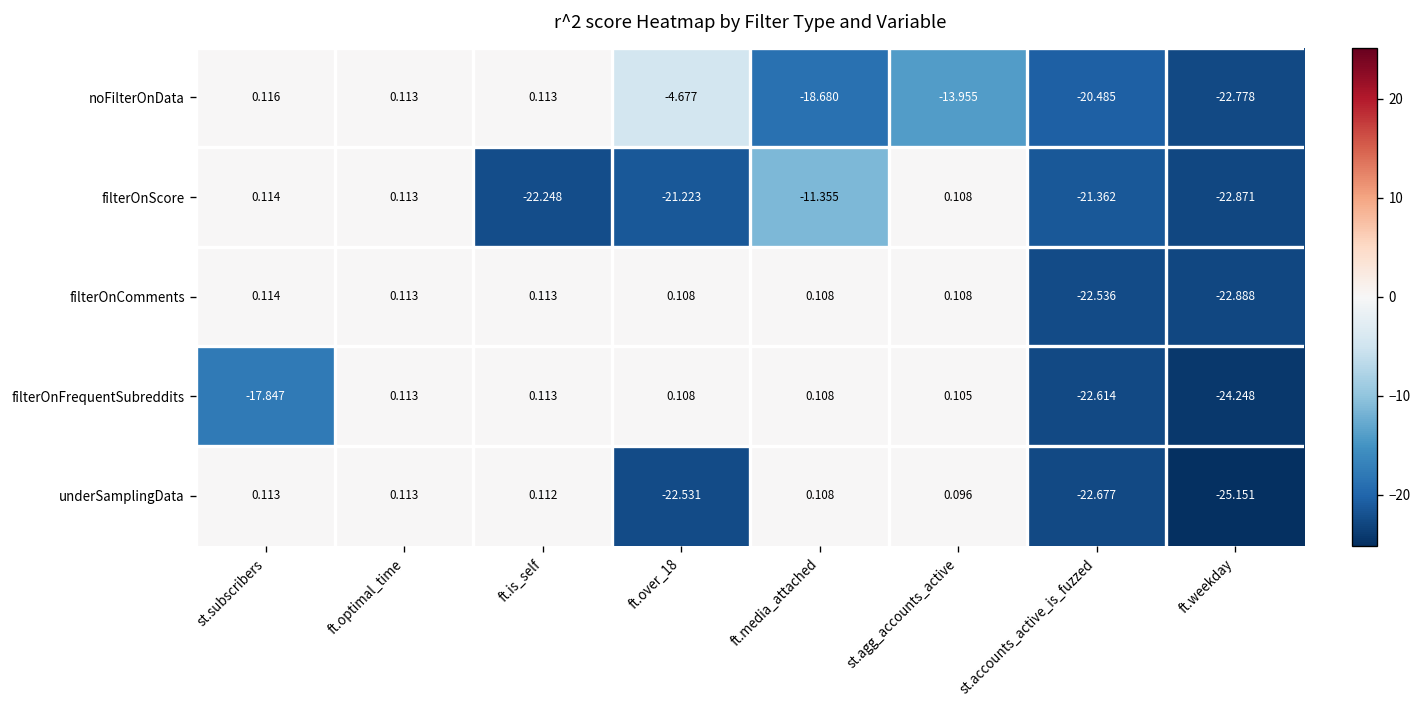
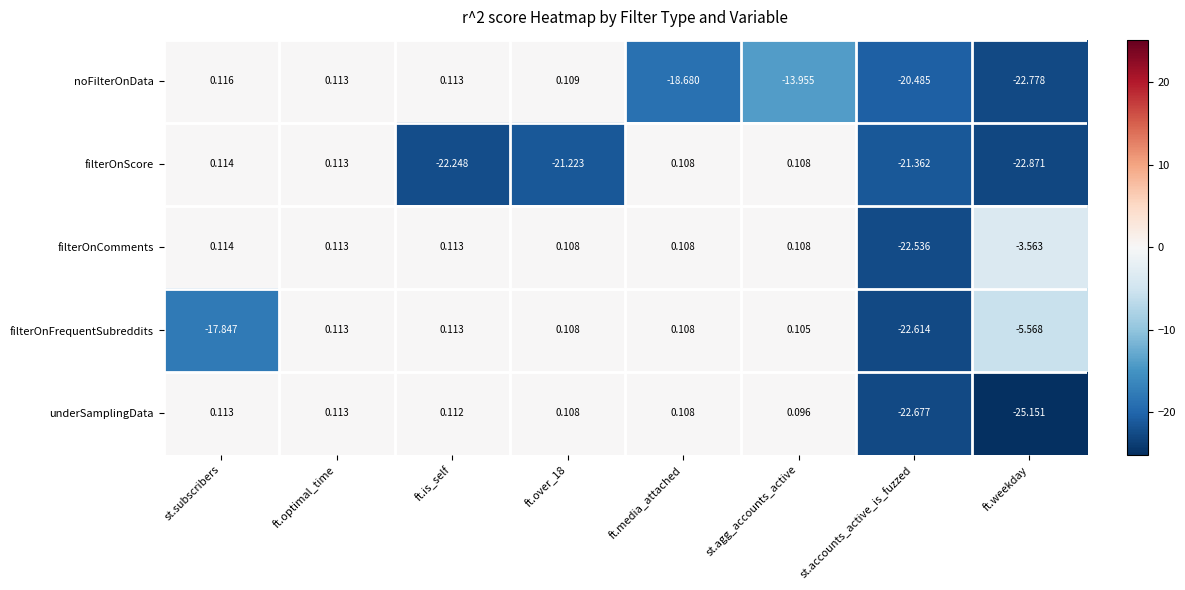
  {
    "noFilterOnData": {
      "st.subscribers": 0.116,
      "ft.optimal_time": 0.113,
      "ft.is_self": 0.113,
-     "ft.over_18": -4.677,
+     "ft.over_18": 0.109,
      "ft.media_attached": -18.680,
      "st.agg_accounts_active": -13.955,
      "st.accounts_active_is_fuzzed": -20.485,
      "ft.weekday": -22.778
    },
    "filterOnScore": {
      "st.subscribers": 0.114,
      "ft.optimal_time": 0.113,
      "ft.is_self": -22.248,
      "ft.over_18": -21.223,
-     "ft.media_attached": -11.355,
+     "ft.media_attached": 0.108,
      "st.agg_accounts_active": 0.108,
      "st.accounts_active_is_fuzzed": -21.362,
      "ft.weekday": -22.871
    },
    "filterOnComments": {
      "st.subscribers": 0.114,
      "ft.optimal_time": 0.113,
      "ft.is_self": 0.113,
      "ft.over_18": 0.108,
      "ft.media_attached": 0.108,
      "st.agg_accounts_active": 0.108,
      "st.accounts_active_is_fuzzed": -22.536,
-     "ft.weekday": -22.888
+     "ft.weekday": -3.563
    },
    "filterOnFrequentSubreddits": {
      "st.subscribers": -17.847,
      "ft.optimal_time": 0.113,
      "ft.is_self": 0.113,
      "ft.over_18": 0.108,
      "ft.media_attached": 0.108,
      "st.agg_accounts_active": 0.105,
      "st.accounts_active_is_fuzzed": -22.614,
-     "ft.weekday": -24.248
+     "ft.weekday": -5.568
    },
    "underSamplingData": {
      "st.subscribers": 0.113,
      "ft.optimal_time": 0.113,
      "ft.is_self": 0.112,
-     "ft.over_18": -22.531,
+     "ft.over_18": 0.108,
      "ft.media_attached": 0.108,
      "st.agg_accounts_active": 0.096,
      "st.accounts_active_is_fuzzed": -22.677,
      "ft.weekday": -25.151
    }
  }
